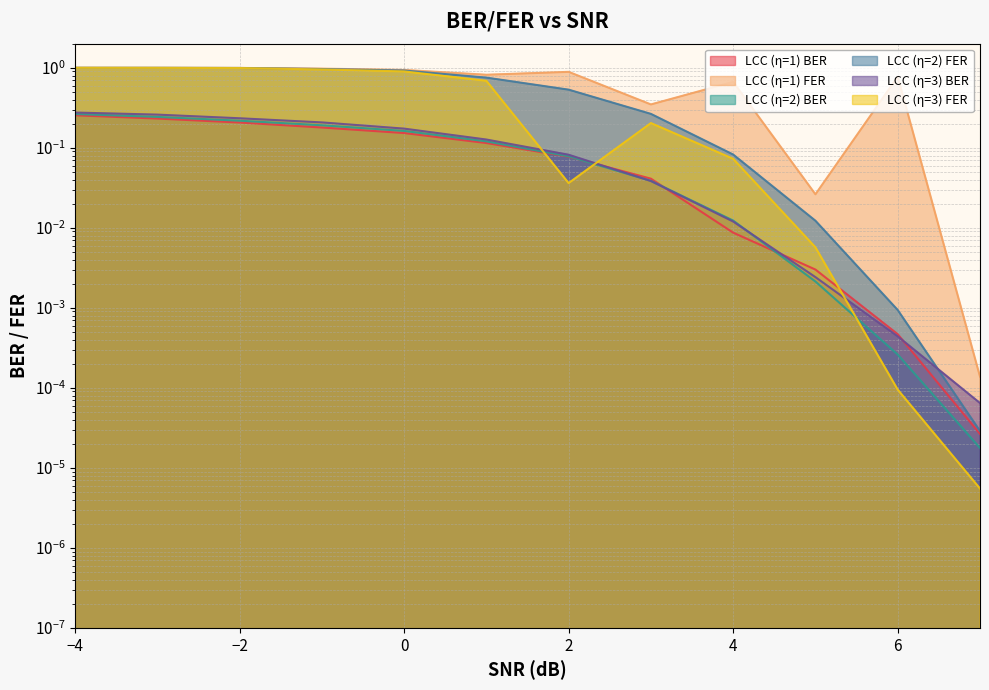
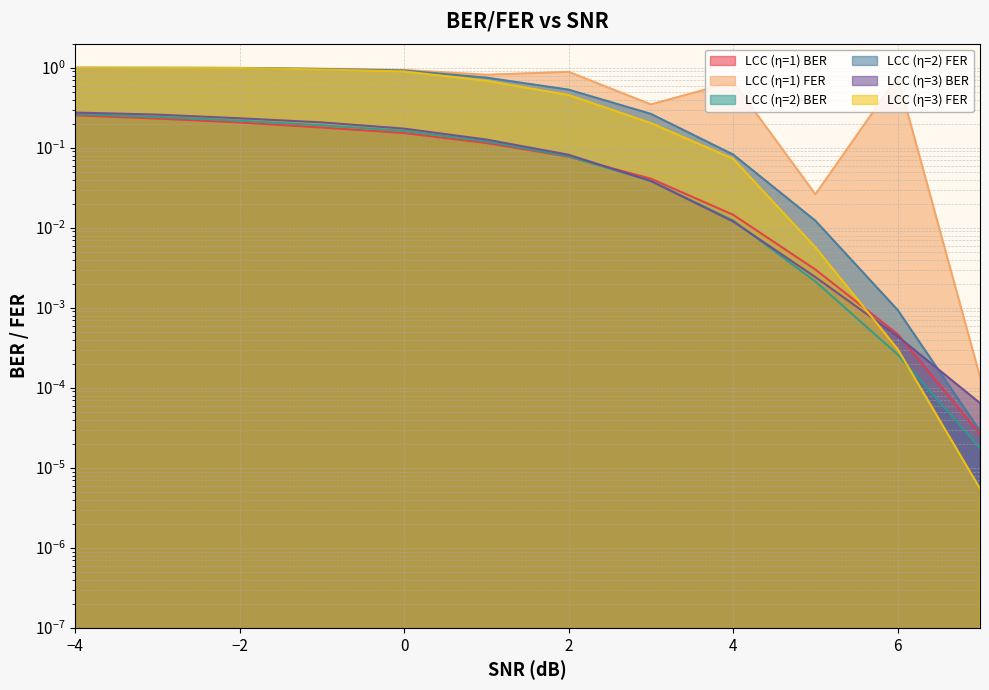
  {
    "LCC (η=1) BER": {
-     "4": 0.009
+     "4": 0.015
    },
    "LCC (η=1) FER": {
      "2": 0.9
    },
    "LCC (η=3) FER": {
-     "2": 0.04,
+     "2": 0.5,
      "4": 0.07,
-     "6": 0.00009
+     "6": 0.00030
    }
  }
